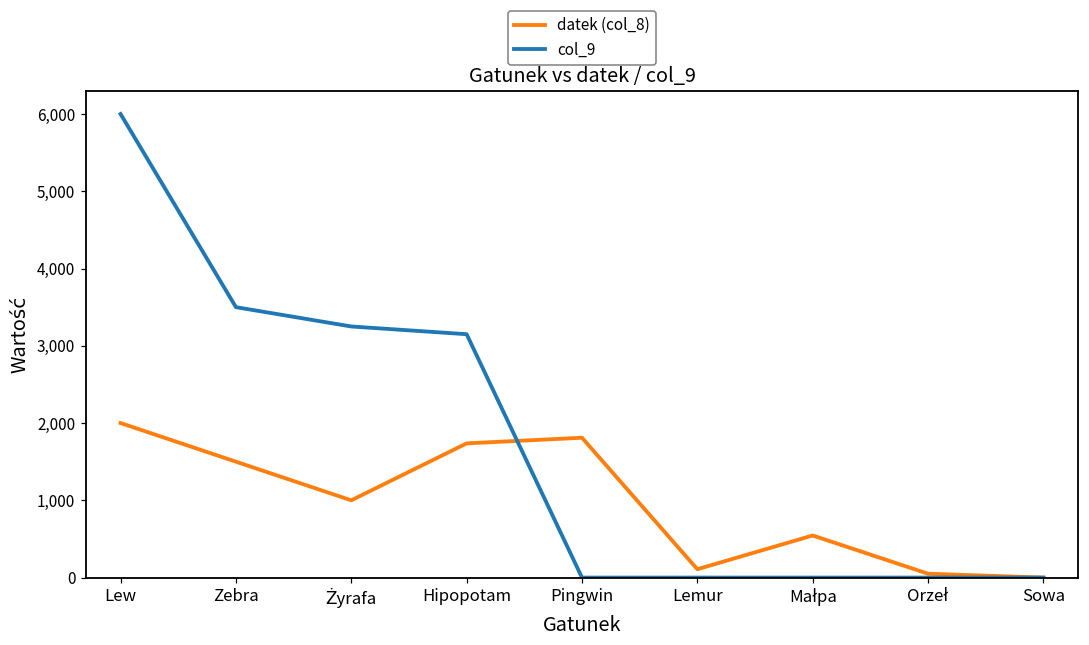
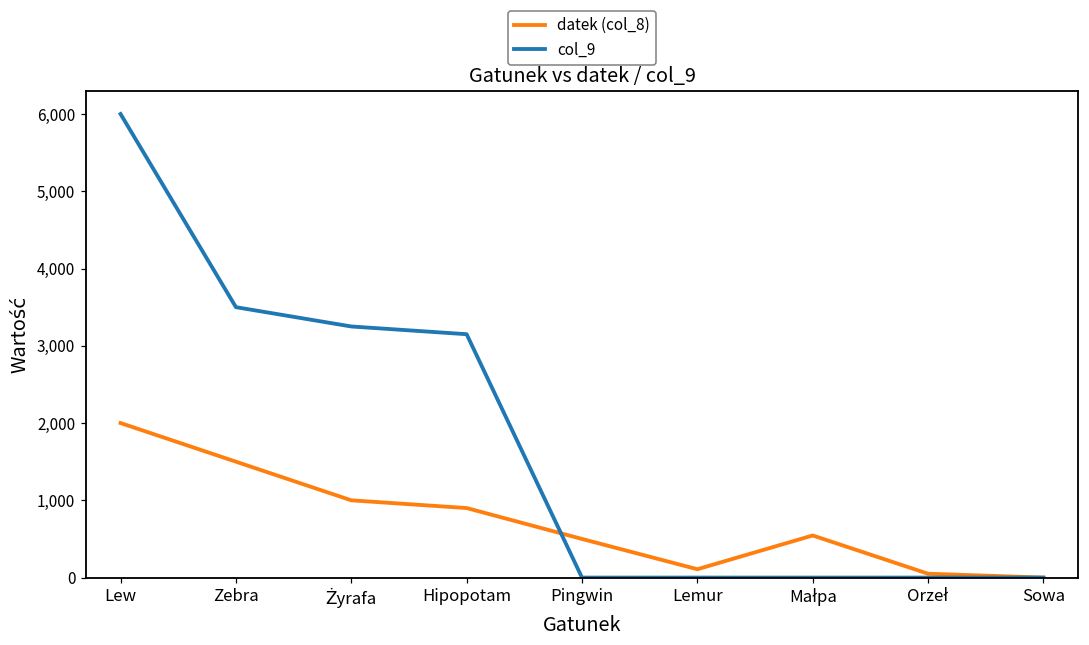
  {
    "datek (col_8)": {
      "Lew": "2,000",
      "Zebra": "1,500",
      "Żyrafa": "1,000",
-     "Hipopotam": "1,700",
-     "Pingwin": "1,800",
+     "Hipopotam": "900",
+     "Pingwin": "500",
      "Lemur": "100",
      "Małpa": "500",
      "Orzeł": "100"
    },
    "col_9": {
      "Lew": "6,000",
      "Zebra": "3,500",
      "Żyrafa": "3,300",
      "Hipopotam": "3,200",
      "Pingwin": "0",
      "Lemur": "0",
      "Małpa": "0",
      "Orzeł": "0"
    }
  }
